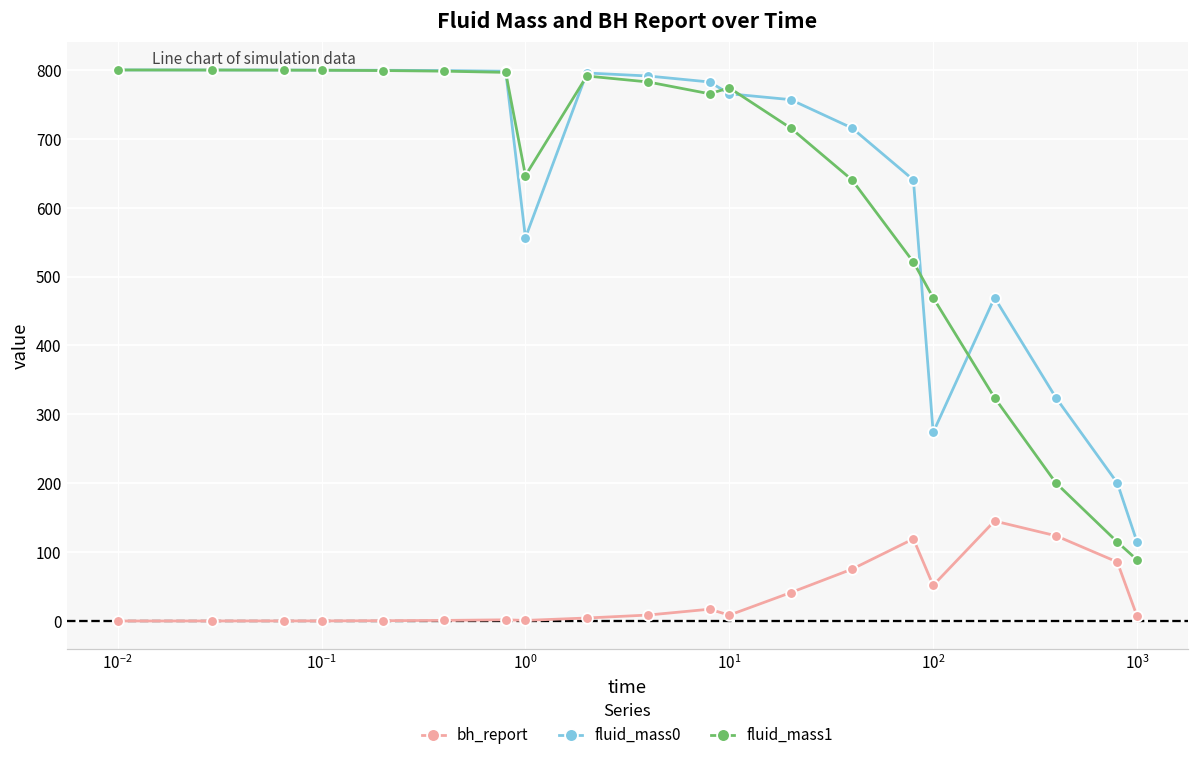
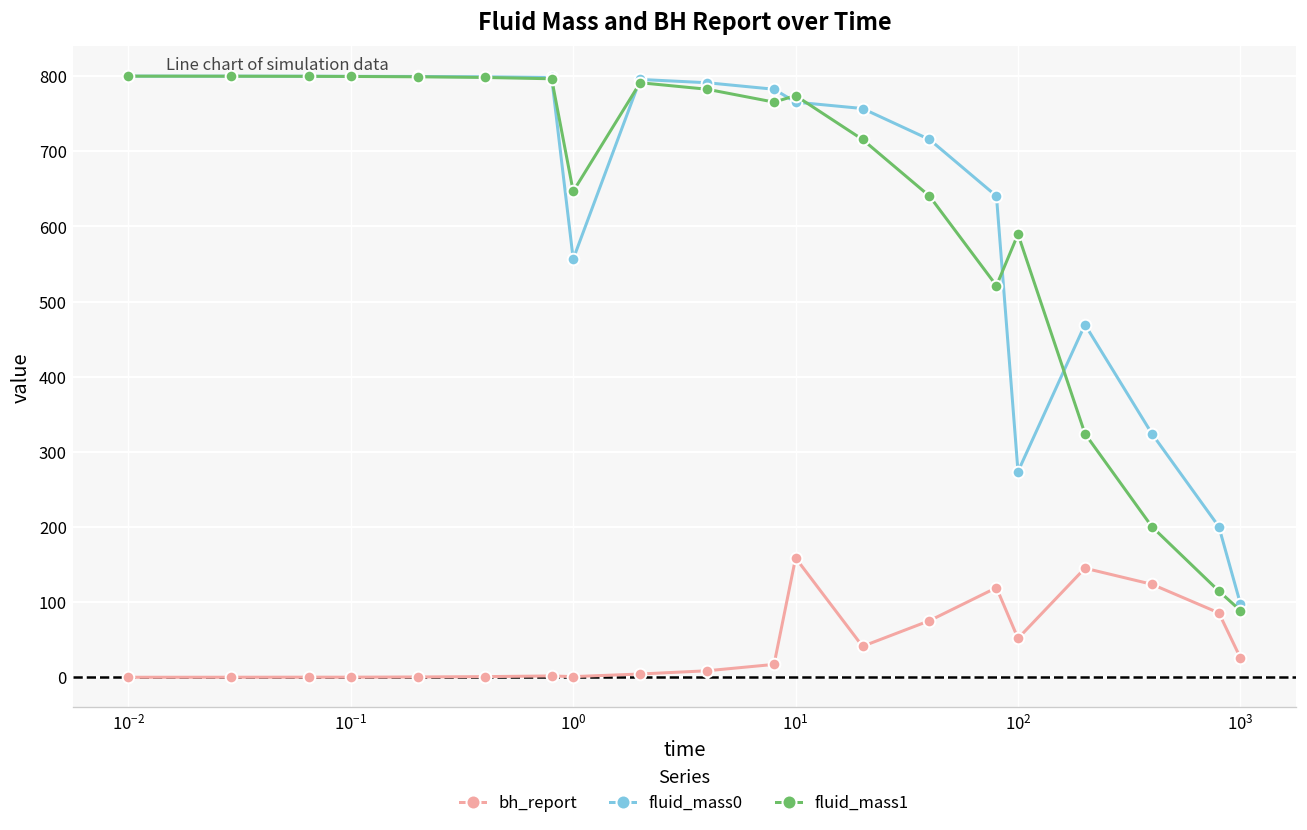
  {
    "bh_report": {
      "10^-2": 0,
      "10^-1": 0,
      "10^0": 0,
-     "10^1": 10,
+     "10^1": 160,
      "10^2": 50,
-     "10^3": 10
+     "10^3": 30
    },
    "fluid_mass0": {
      "10^0": 560,
      "10^1": 770,
      "10^2": 270,
-     "10^3": 110
+     "10^3": 100
    },
    "fluid_mass1": {
      "10^0": 650,
      "10^1": 770,
-     "10^2": 470,
+     "10^2": 590,
      "10^3": 90
    }
  }
